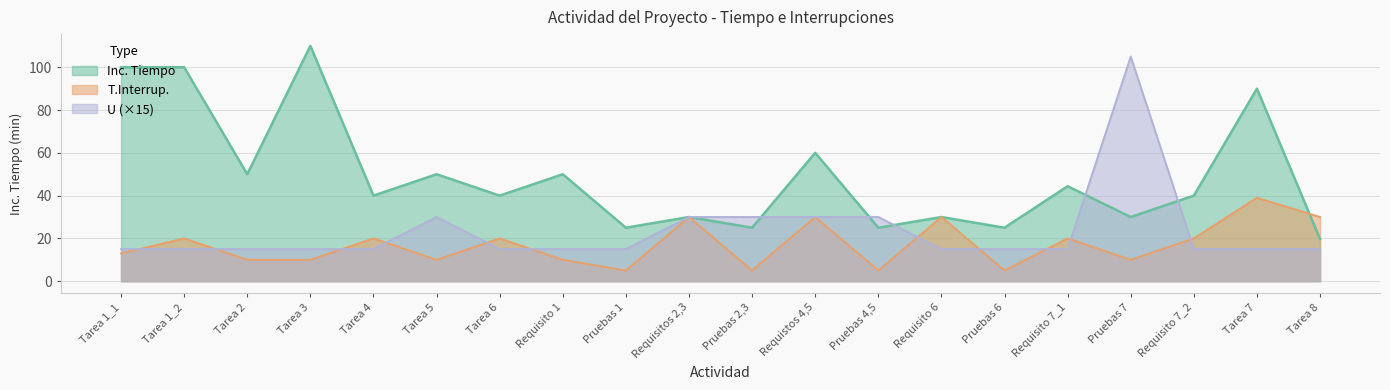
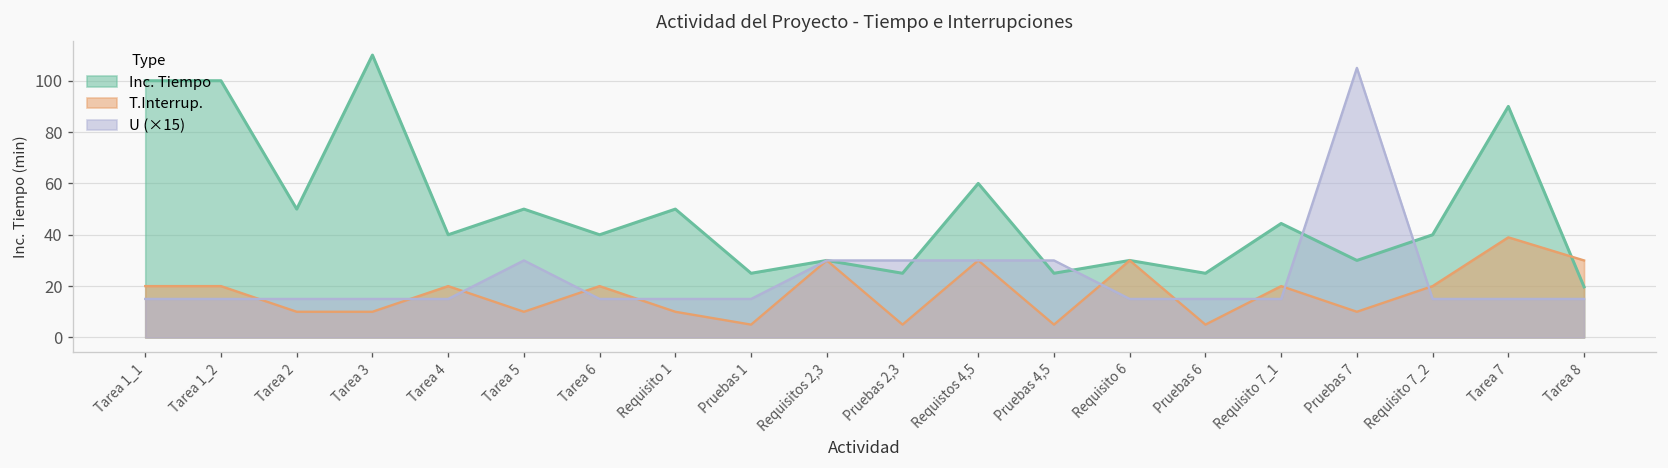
  {
    "Inc. Tiempo": {
      "Tarea 1_1": 100,
      "Tarea 1_2": 100,
      "Tarea 2": 50,
      "Tarea 3": 110,
      "Tarea 4": 40,
      "Tarea 5": 50,
      "Tarea 6": 40,
      "Requisito 1": 50,
      "Pruebas 1": 25,
      "Pruebas 2,3": 25,
      "Requistos 4,5": 60,
      "Pruebas 4,5": 25,
      "Pruebas 6": 25,
      "Requisito 7_1": 44,
      "Pruebas 7": 30,
      "Requisito 7_2": 40,
      "Tarea 7": 90,
      "Tarea 8": 20
    },
    "T.Interrup.": {
-     "Tarea 1_1": 13,
+     "Tarea 1_1": 20,
      "Tarea 1_2": 20,
      "Tarea 2": 10,
      "Tarea 3": 10,
      "Tarea 4": 20,
      "Tarea 5": 10,
      "Tarea 6": 20,
      "Requisito 1": 10,
      "Pruebas 1": 5,
      "Pruebas 2,3": 5,
      "Pruebas 4,5": 5,
      "Pruebas 6": 5,
      "Requisito 7_1": 20,
      "Pruebas 7": 10,
      "Requisito 7_2": 20,
      "Tarea 7": 39,
      "Tarea 8": 30
    },
    "U (×15)": {
      "Tarea 1_1": 15,
      "Tarea 1_2": 15,
      "Tarea 2": 15,
      "Tarea 3": 15,
      "Tarea 4": 15,
      "Tarea 5": 30,
      "Tarea 6": 15,
      "Requisito 1": 15,
      "Pruebas 1": 15,
      "Pruebas 2,3": 30,
      "Pruebas 4,5": 30,
      "Requisito 6": 15,
      "Pruebas 6": 15,
      "Requisito 7_1": 15,
      "Pruebas 7": 105,
      "Requisito 7_2": 15,
      "Tarea 7": 15,
      "Tarea 8": 15
    }
  }
